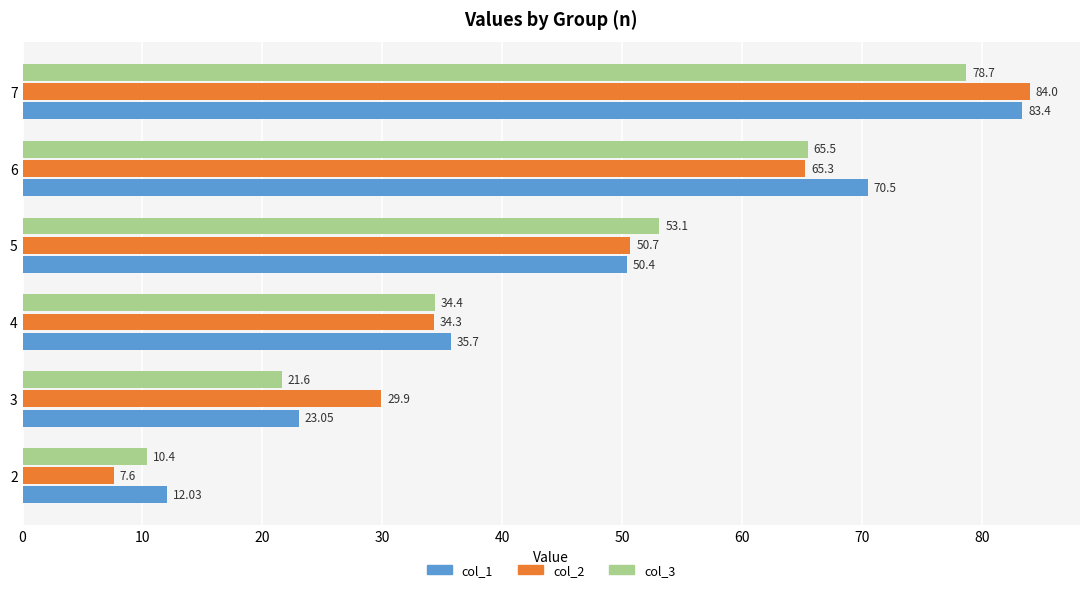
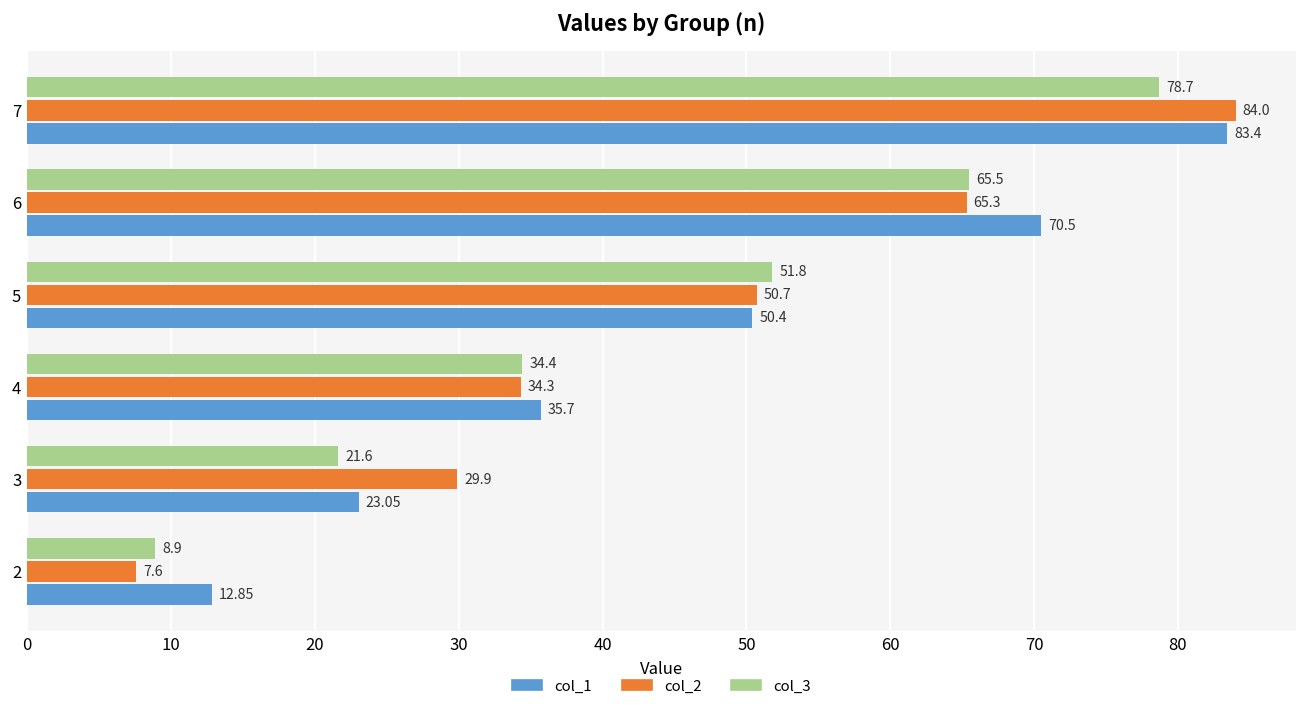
  {
    "col_1": {
      "7": 83.4,
      "6": 70.5,
      "5": 50.4,
      "4": 35.7,
      "3": 23.05,
-     "2": 12.03
+     "2": 12.85
    },
    "col_2": {
      "7": 84.0,
      "6": 65.3,
      "5": 50.7,
      "4": 34.3,
      "3": 29.9,
      "2": 7.6
    },
    "col_3": {
      "7": 78.7,
      "6": 65.5,
-     "5": 53.1,
+     "5": 51.8,
      "4": 34.4,
      "3": 21.6,
-     "2": 10.4
+     "2": 8.9
    }
  }
